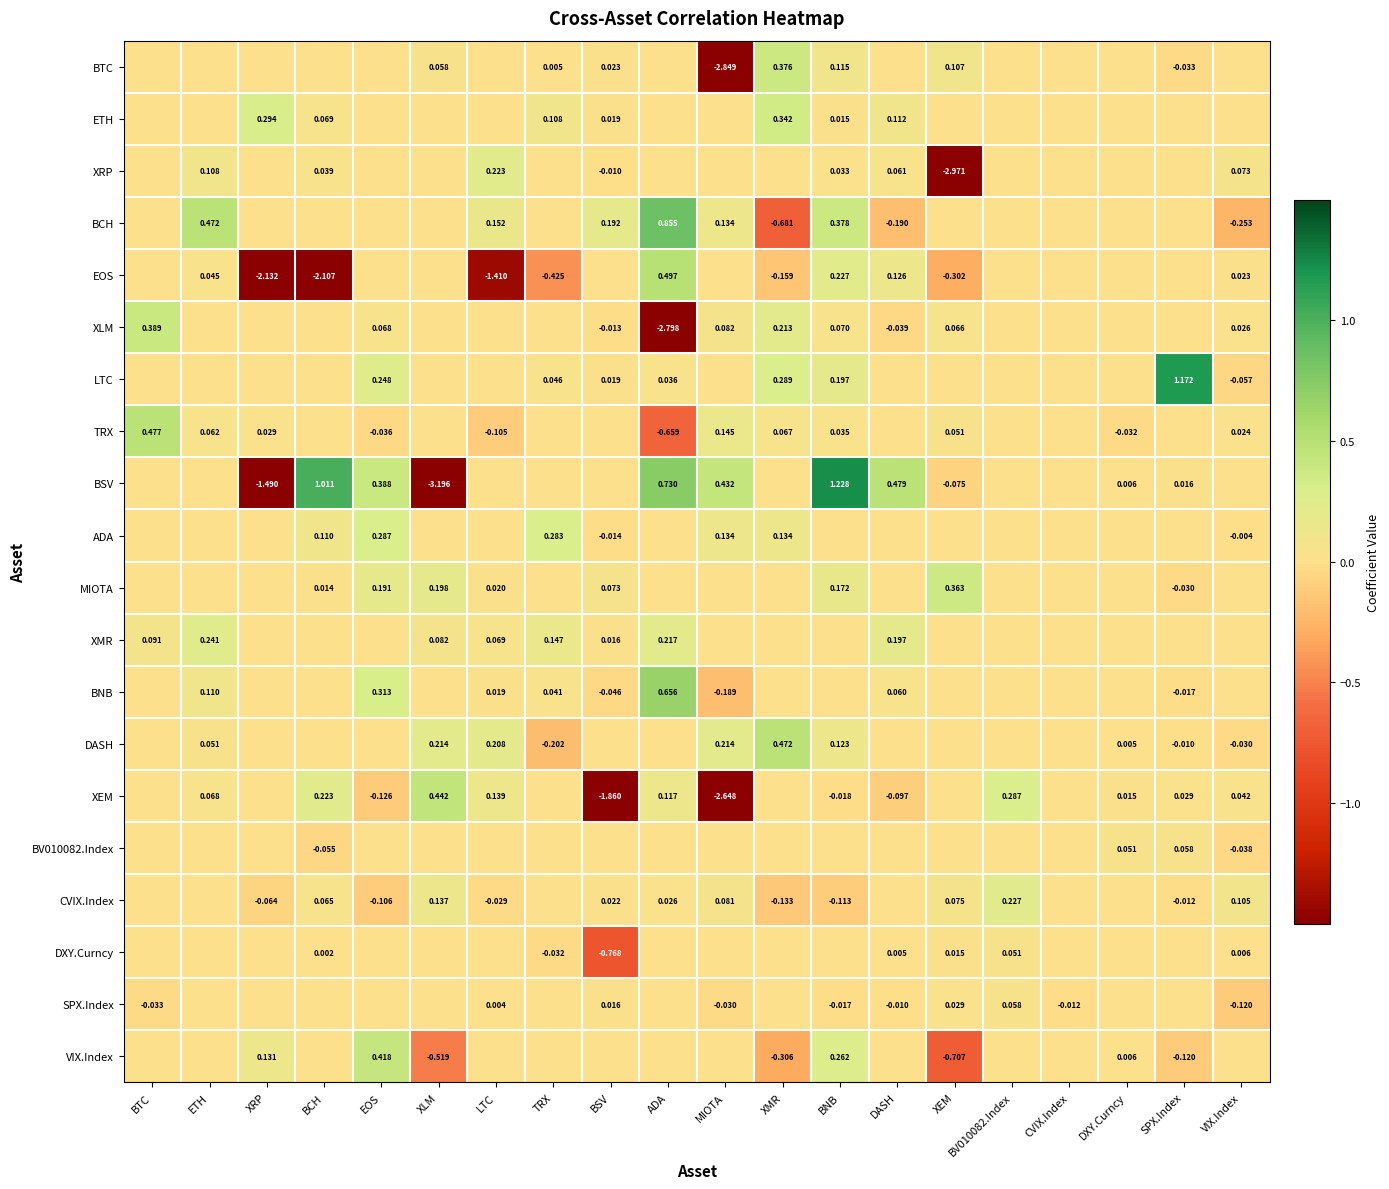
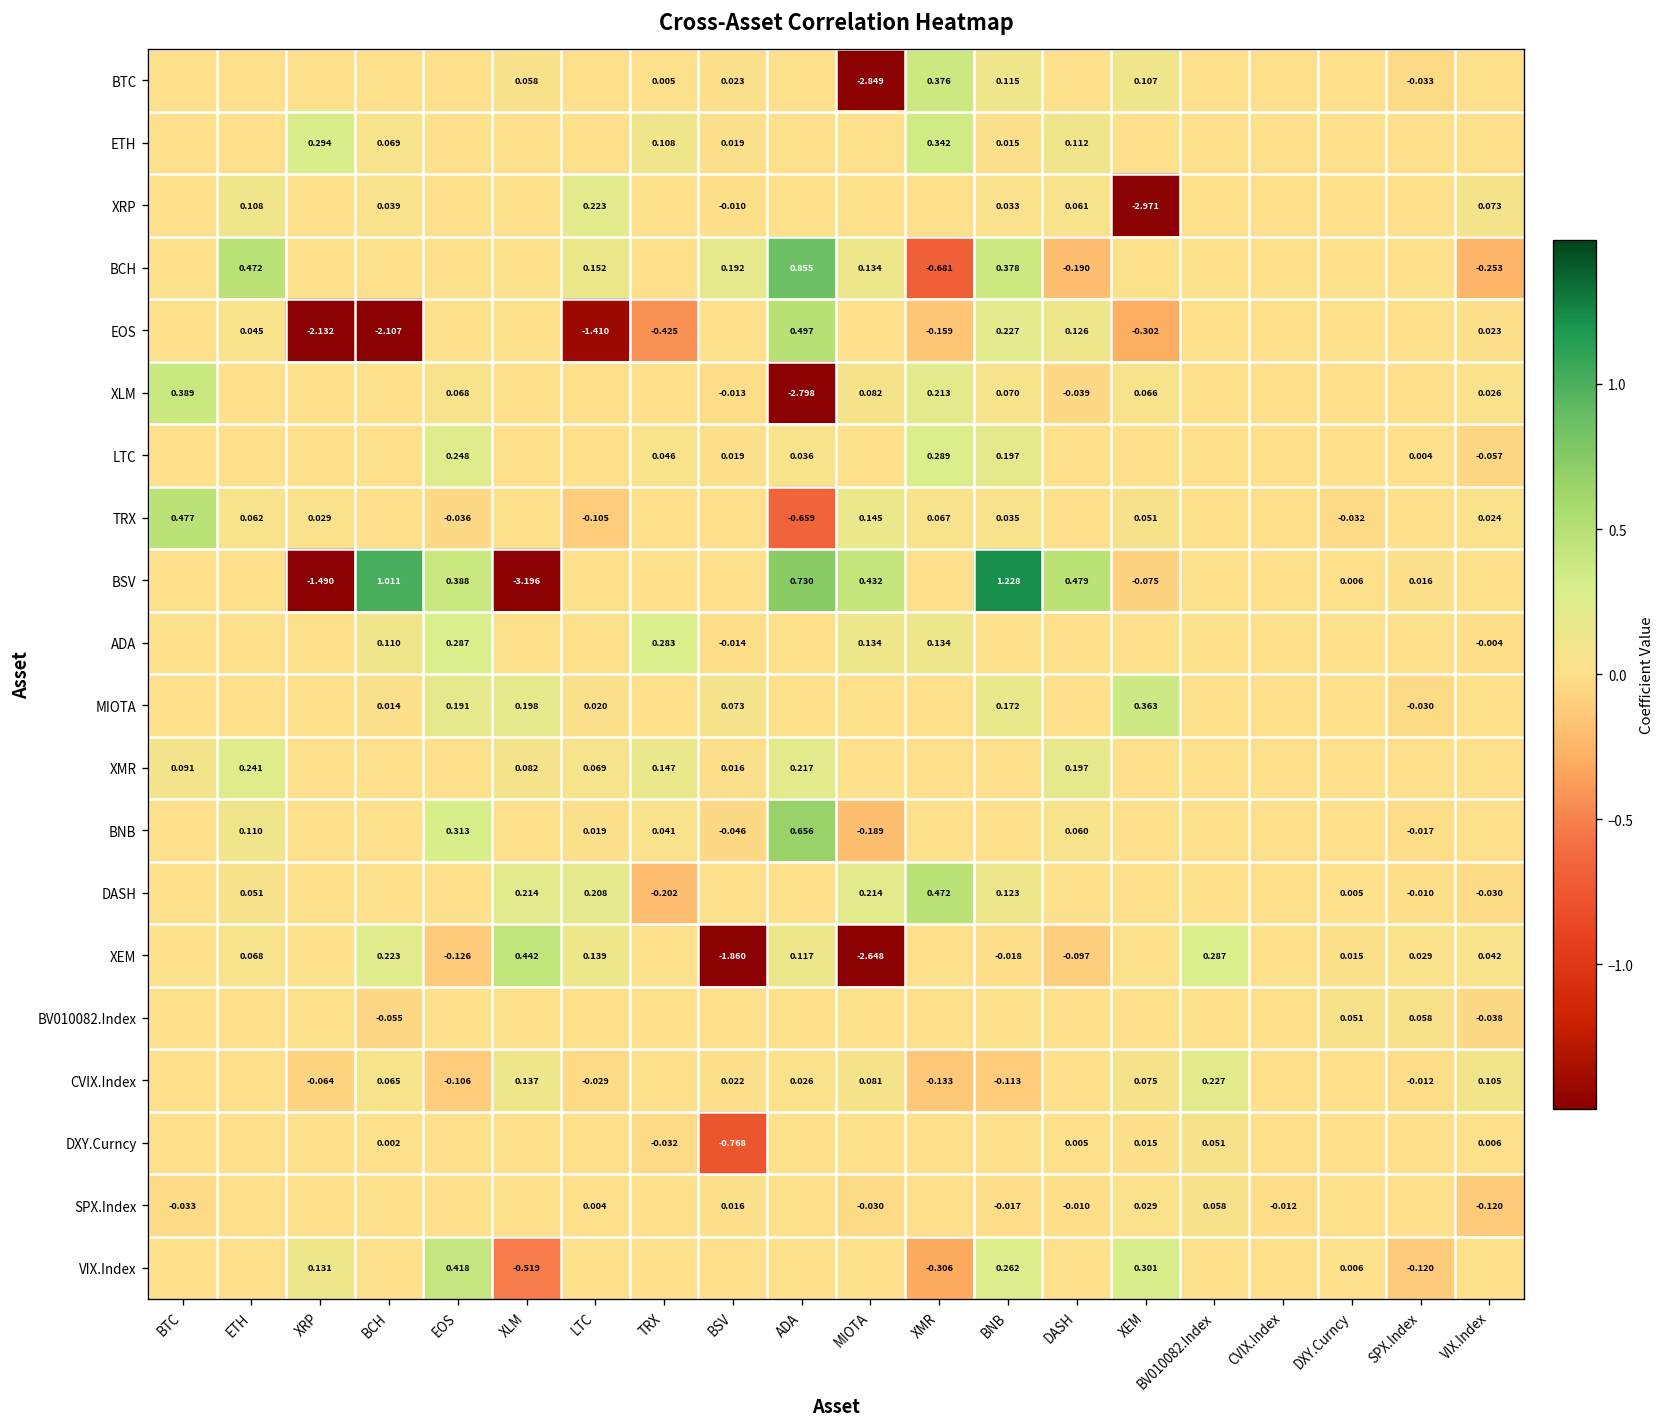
  {
    "BTC": {
      "XLM": 0.058,
      "TRX": 0.005,
      "BSV": 0.023,
      "MIOTA": -2.849,
      "XMR": 0.376,
      "BNB": 0.115,
      "XEM": 0.107,
      "SPX.Index": -0.033
    },
    "ETH": {
      "XRP": 0.294,
      "BCH": 0.069,
      "TRX": 0.108,
      "BSV": 0.019,
      "XMR": 0.342,
      "BNB": 0.015,
      "DASH": 0.112
    },
    "XRP": {
      "ETH": 0.108,
      "BCH": 0.039,
      "LTC": 0.223,
      "BSV": -0.010,
      "BNB": 0.033,
      "DASH": 0.061,
      "XEM": -2.971,
      "VIX.Index": 0.073
    },
    "BCH": {
      "ETH": 0.472,
      "LTC": 0.152,
      "BSV": 0.192,
      "ADA": 0.855,
      "MIOTA": 0.134,
      "XMR": -0.681,
      "BNB": 0.378,
      "DASH": -0.190,
      "VIX.Index": -0.253
    },
    "EOS": {
      "ETH": 0.045,
      "XRP": -2.132,
      "BCH": -2.107,
      "LTC": -1.410,
      "TRX": -0.425,
      "ADA": 0.497,
      "XMR": -0.159,
      "BNB": 0.227,
      "DASH": 0.126,
      "XEM": -0.302,
      "VIX.Index": 0.023
    },
    "XLM": {
      "BTC": 0.389,
      "EOS": 0.068,
      "BSV": -0.013,
      "ADA": -2.798,
      "MIOTA": 0.082,
      "XMR": 0.213,
      "BNB": 0.070,
      "DASH": -0.039,
      "XEM": 0.066,
      "VIX.Index": 0.026
    },
    "LTC": {
      "EOS": 0.248,
      "TRX": 0.046,
      "BSV": 0.019,
      "ADA": 0.036,
      "XMR": 0.289,
      "BNB": 0.197,
-     "SPX.Index": 1.172,
+     "SPX.Index": 0.004,
      "VIX.Index": -0.057
    },
    "TRX": {
      "BTC": 0.477,
      "ETH": 0.062,
      "XRP": 0.029,
      "EOS": -0.036,
      "LTC": -0.105,
      "ADA": -0.659,
      "MIOTA": 0.145,
      "XMR": 0.067,
      "BNB": 0.035,
      "XEM": 0.051,
      "DXY.Curncy": -0.032,
      "VIX.Index": 0.024
    },
    "BSV": {
      "XRP": -1.490,
      "BCH": 1.011,
      "EOS": 0.388,
      "XLM": -3.196,
      "ADA": 0.730,
      "MIOTA": 0.432,
      "BNB": 1.228,
      "DASH": 0.479,
      "XEM": -0.075,
      "DXY.Curncy": 0.006,
      "SPX.Index": 0.016
    },
    "ADA": {
      "BCH": 0.110,
      "EOS": 0.287,
      "TRX": 0.283,
      "BSV": -0.014,
      "MIOTA": 0.134,
      "XMR": 0.134,
      "VIX.Index": -0.004
    },
    "MIOTA": {
      "BCH": 0.014,
      "EOS": 0.191,
      "XLM": 0.198,
      "LTC": 0.020,
      "BSV": 0.073,
      "BNB": 0.172,
      "XEM": 0.363,
      "SPX.Index": -0.030
    },
    "XMR": {
      "BTC": 0.091,
      "ETH": 0.241,
      "XLM": 0.082,
      "LTC": 0.069,
      "TRX": 0.147,
      "BSV": 0.016,
      "ADA": 0.217,
      "DASH": 0.197
    },
    "BNB": {
      "ETH": 0.110,
      "EOS": 0.313,
      "LTC": 0.019,
      "TRX": 0.041,
      "BSV": -0.046,
      "ADA": 0.656,
      "MIOTA": -0.189,
      "DASH": 0.060,
      "SPX.Index": -0.017
    },
    "DASH": {
      "ETH": 0.051,
      "XLM": 0.214,
      "LTC": 0.208,
      "TRX": -0.202,
      "MIOTA": 0.214,
      "XMR": 0.472,
      "BNB": 0.123,
      "DXY.Curncy": 0.005,
      "SPX.Index": -0.010,
      "VIX.Index": -0.030
    },
    "XEM": {
      "ETH": 0.068,
      "BCH": 0.223,
      "EOS": -0.126,
      "XLM": 0.442,
      "LTC": 0.139,
      "BSV": -1.860,
      "ADA": 0.117,
      "MIOTA": -2.648,
      "BNB": -0.018,
      "DASH": -0.097,
      "BV010082.Index": 0.287,
      "DXY.Curncy": 0.015,
      "SPX.Index": 0.029,
      "VIX.Index": 0.042
    },
    "BV010082.Index": {
      "BCH": -0.055,
      "DXY.Curncy": 0.051,
      "SPX.Index": 0.058,
      "VIX.Index": -0.038
    },
    "CVIX.Index": {
      "XRP": -0.064,
      "BCH": 0.065,
      "EOS": -0.106,
      "XLM": 0.137,
      "LTC": -0.029,
      "BSV": 0.022,
      "ADA": 0.026,
      "MIOTA": 0.081,
      "XMR": -0.133,
      "BNB": -0.113,
      "XEM": 0.075,
      "BV010082.Index": 0.227,
      "SPX.Index": -0.012,
      "VIX.Index": 0.105
    },
    "DXY.Curncy": {
      "BCH": 0.002,
      "TRX": -0.032,
      "BSV": -0.768,
      "DASH": 0.005,
      "XEM": 0.015,
      "BV010082.Index": 0.051,
      "VIX.Index": 0.006
    },
    "SPX.Index": {
      "BTC": -0.033,
      "LTC": 0.004,
      "BSV": 0.016,
      "MIOTA": -0.030,
      "BNB": -0.017,
      "DASH": -0.010,
      "XEM": 0.029,
      "BV010082.Index": 0.058,
      "CVIX.Index": -0.012,
      "VIX.Index": -0.120
    },
    "VIX.Index": {
      "XRP": 0.131,
      "EOS": 0.418,
      "XLM": -0.519,
      "XMR": -0.306,
      "BNB": 0.262,
-     "XEM": -0.707,
+     "XEM": 0.301,
      "DXY.Curncy": 0.006,
      "SPX.Index": -0.120
    }
  }
